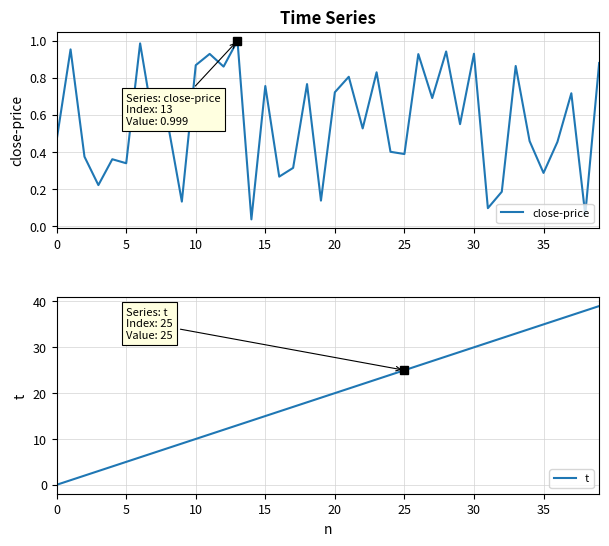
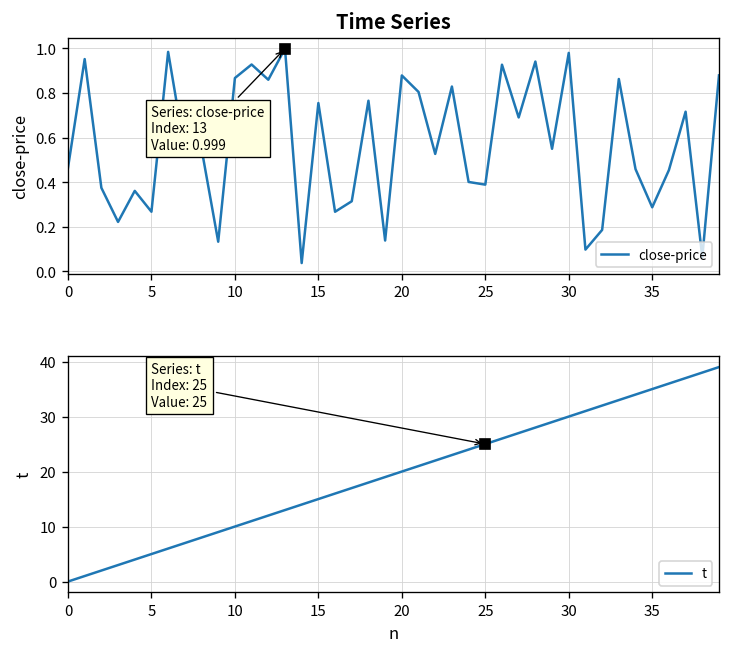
  {
    "Time Series": {
      "close-price": {
        "0": 0.46,
-       "5": 0.34,
+       "5": 0.27,
        "15": 0.76,
-       "20": 0.72,
+       "20": 0.88,
        "25": 0.39,
-       "30": 0.93,
+       "30": 0.98,
        "35": 0.29
      }
    }
  }
